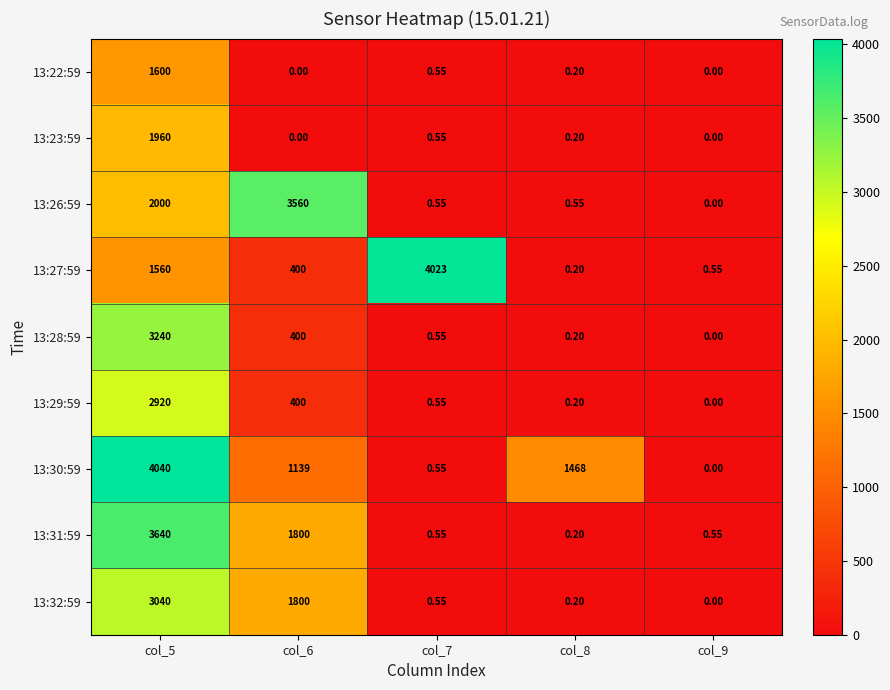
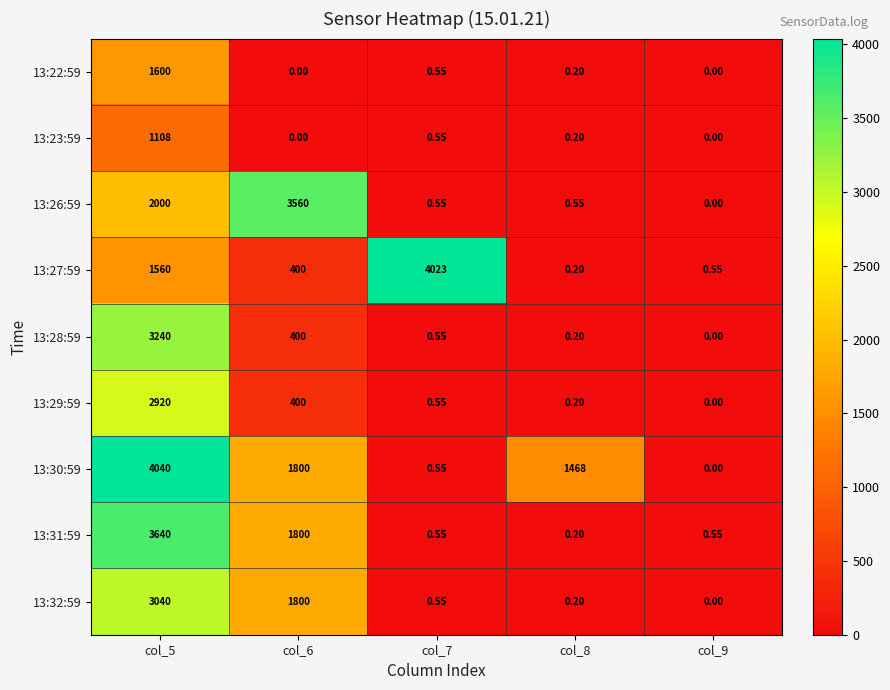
  {
    "13:22:59": {
      "col_5": 1600,
      "col_6": 0.00,
      "col_7": 0.55,
      "col_8": 0.20,
      "col_9": 0.00
    },
    "13:23:59": {
-     "col_5": 1960,
+     "col_5": 1108,
      "col_6": 0.00,
      "col_7": 0.55,
      "col_8": 0.20,
      "col_9": 0.00
    },
    "13:26:59": {
      "col_5": 2000,
      "col_6": 3560,
      "col_7": 0.55,
      "col_8": 0.55,
      "col_9": 0.00
    },
    "13:27:59": {
      "col_5": 1560,
      "col_6": 400,
      "col_7": 4023,
      "col_8": 0.20,
      "col_9": 0.55
    },
    "13:28:59": {
      "col_5": 3240,
      "col_6": 400,
      "col_7": 0.55,
      "col_8": 0.20,
      "col_9": 0.00
    },
    "13:29:59": {
      "col_5": 2920,
      "col_6": 400,
      "col_7": 0.55,
      "col_8": 0.20,
      "col_9": 0.00
    },
    "13:30:59": {
      "col_5": 4040,
-     "col_6": 1139,
+     "col_6": 1800,
      "col_7": 0.55,
      "col_8": 1468,
      "col_9": 0.00
    },
    "13:31:59": {
      "col_5": 3640,
      "col_6": 1800,
      "col_7": 0.55,
      "col_8": 0.20,
      "col_9": 0.55
    },
    "13:32:59": {
      "col_5": 3040,
      "col_6": 1800,
      "col_7": 0.55,
      "col_8": 0.20,
      "col_9": 0.00
    }
  }
